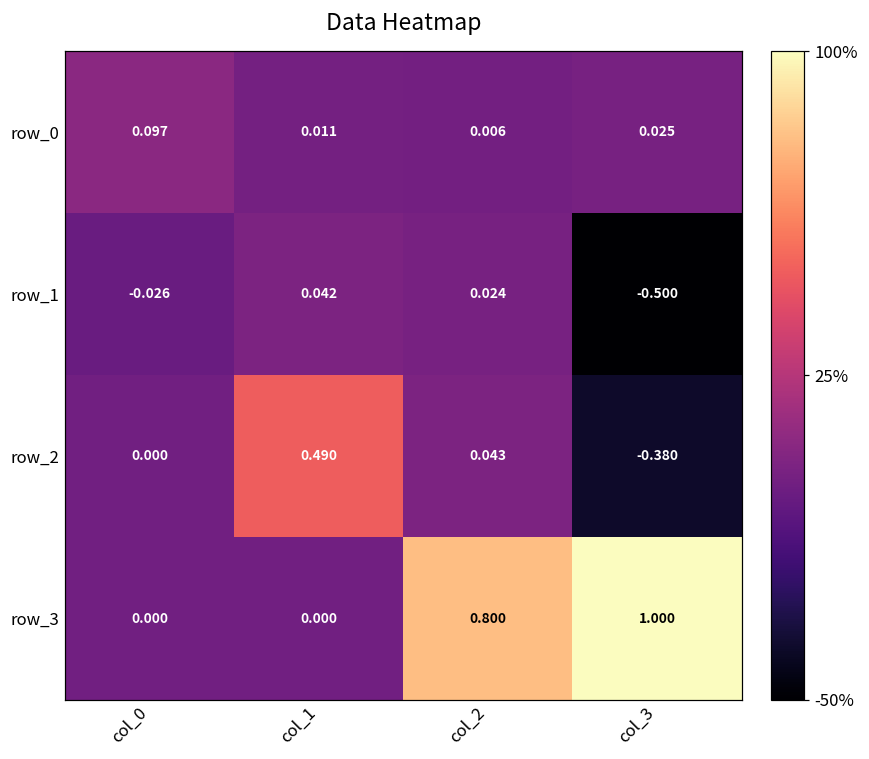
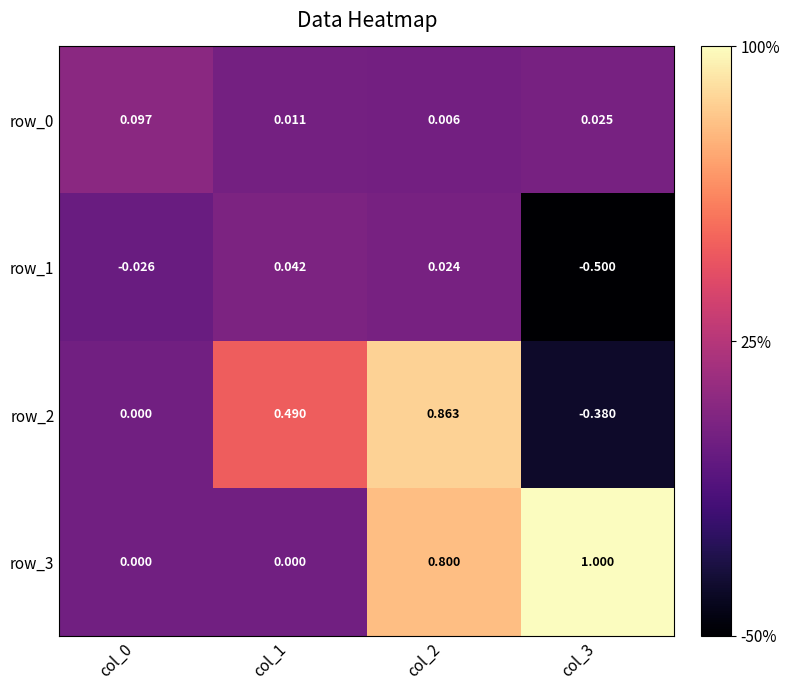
  {
    "row_0": {
      "col_0": 0.097,
      "col_1": 0.011,
      "col_2": 0.006,
      "col_3": 0.025
    },
    "row_1": {
      "col_0": -0.026,
      "col_1": 0.042,
      "col_2": 0.024,
      "col_3": -0.500
    },
    "row_2": {
      "col_0": 0.000,
      "col_1": 0.490,
-     "col_2": 0.043,
+     "col_2": 0.863,
      "col_3": -0.380
    },
    "row_3": {
      "col_0": 0.000,
      "col_1": 0.000,
      "col_2": 0.800,
      "col_3": 1.000
    }
  }
